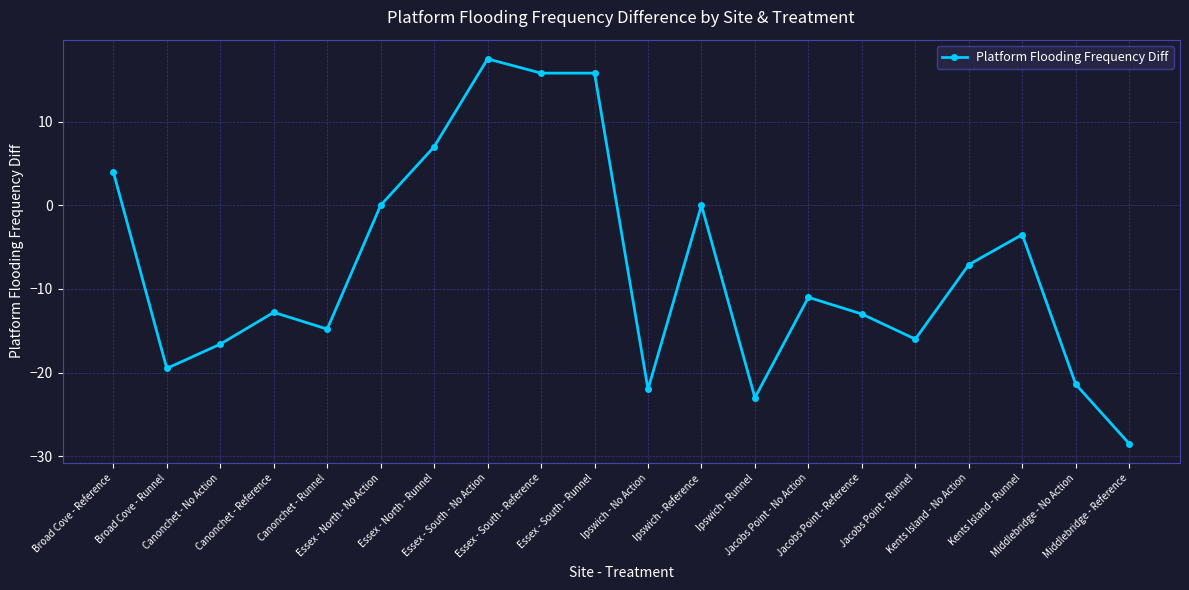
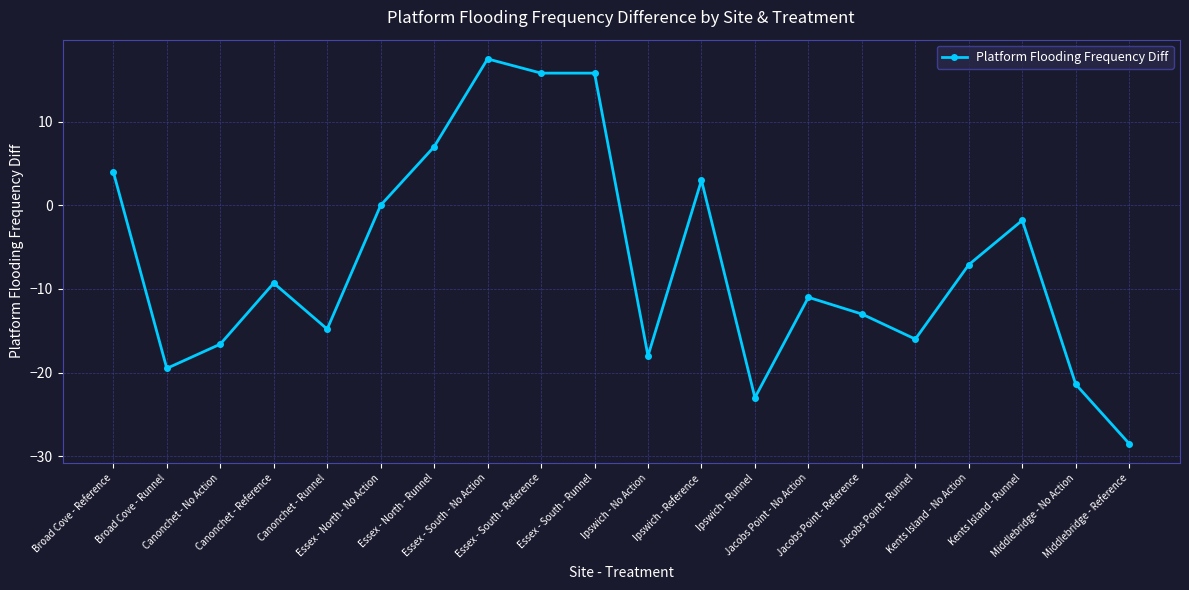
  {
    "Broad Cove - Reference": 4,
    "Broad Cove - Runnel": -20,
    "Canonchet - No Action": -17,
-   "Canonchet - Reference": -13,
+   "Canonchet - Reference": -9,
    "Canonchet - Runnel": -15,
    "Essex - North - No Action": 0,
    "Essex - North - Runnel": 7,
    "Essex - South - No Action": 18,
    "Essex - South - Reference": 16,
    "Essex - South - Runnel": 16,
-   "Ipswich - No Action": -22,
-   "Ipswich - Reference": 0,
+   "Ipswich - No Action": -18,
+   "Ipswich - Reference": 3,
    "Ipswich - Runnel": -23,
    "Jacobs Point - No Action": -11,
    "Jacobs Point - Reference": -13,
    "Jacobs Point - Runnel": -16,
    "Kents Island - No Action": -7,
-   "Kents Island - Runnel": -4,
+   "Kents Island - Runnel": -2,
    "Middlebridge - No Action": -21,
    "Middlebridge - Reference": -29
  }
